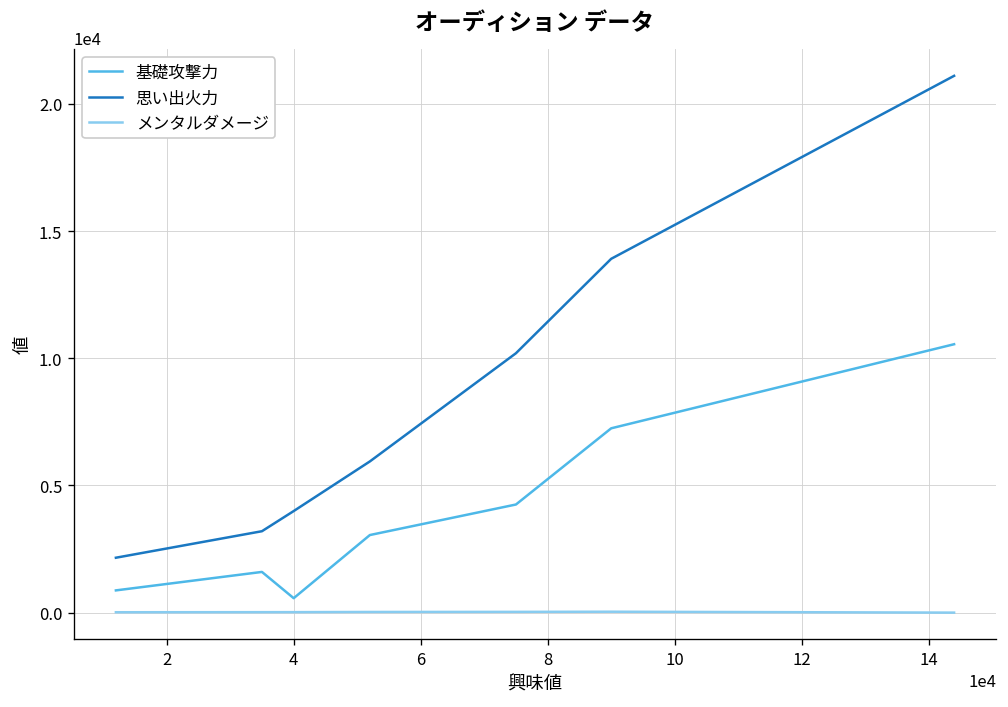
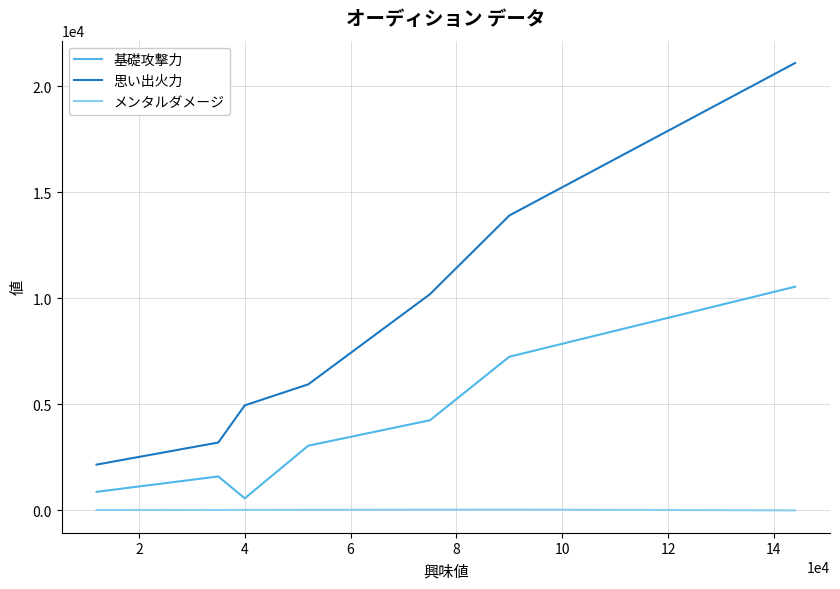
  {
    "基礎攻撃力": {
      "4": 600
    },
    "思い出火力": {
-     "4": 4000
+     "4": 5000
    },
    "メンタルダメージ": {
      "4": 0
    }
  }
